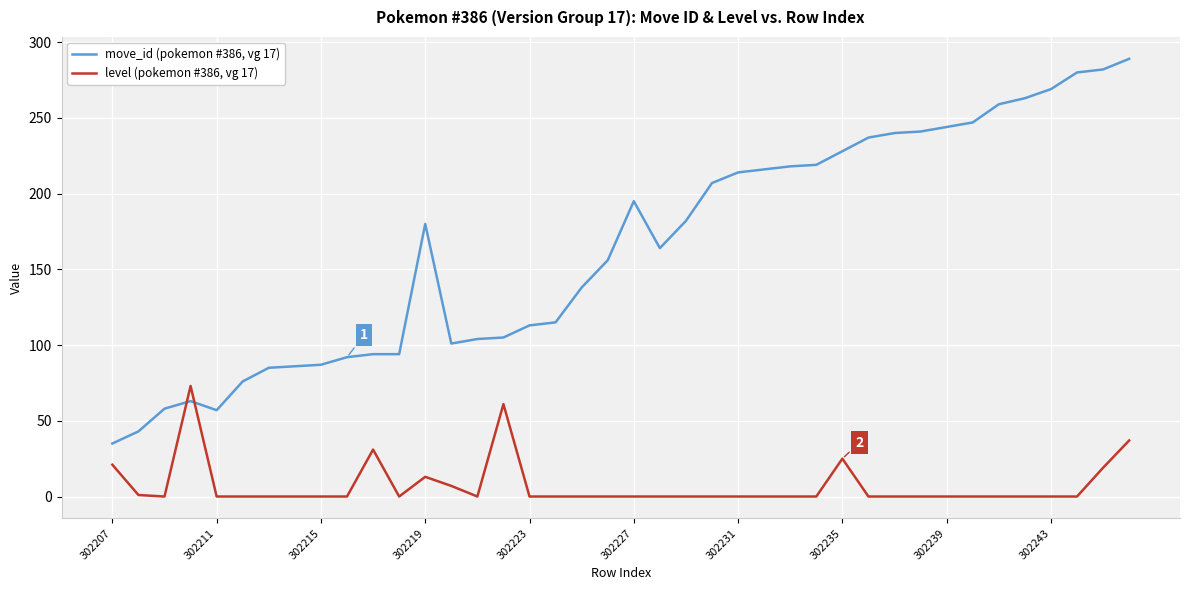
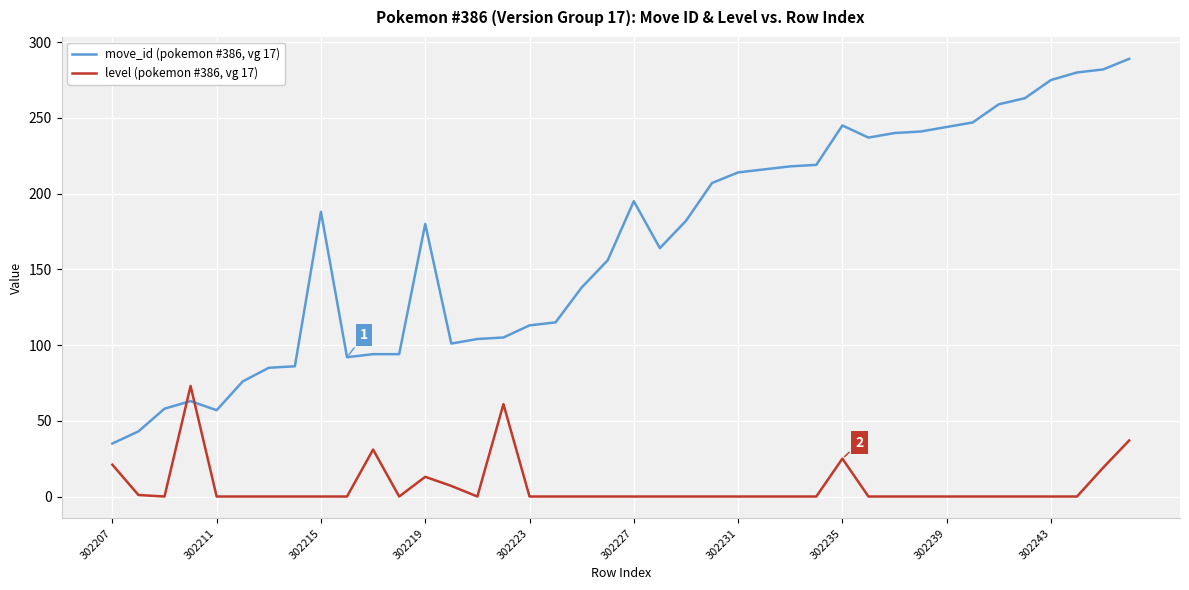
  {
    "move_id (pokemon #386, vg 17)": {
      "302207": 35,
      "302211": 57,
-     "302215": 87,
+     "302215": 188,
      "302219": 180,
      "302223": 113,
      "302227": 195,
      "302231": 214,
-     "302235": 228,
+     "302235": 245,
      "302239": 244,
-     "302243": 269
+     "302243": 275
    },
    "level (pokemon #386, vg 17)": {
      "302207": 21,
      "302211": 0,
      "302215": 0,
      "302219": 13,
      "302223": 0,
      "302227": 0,
      "302231": 0,
      "302239": 0,
      "302243": 0
    }
  }
